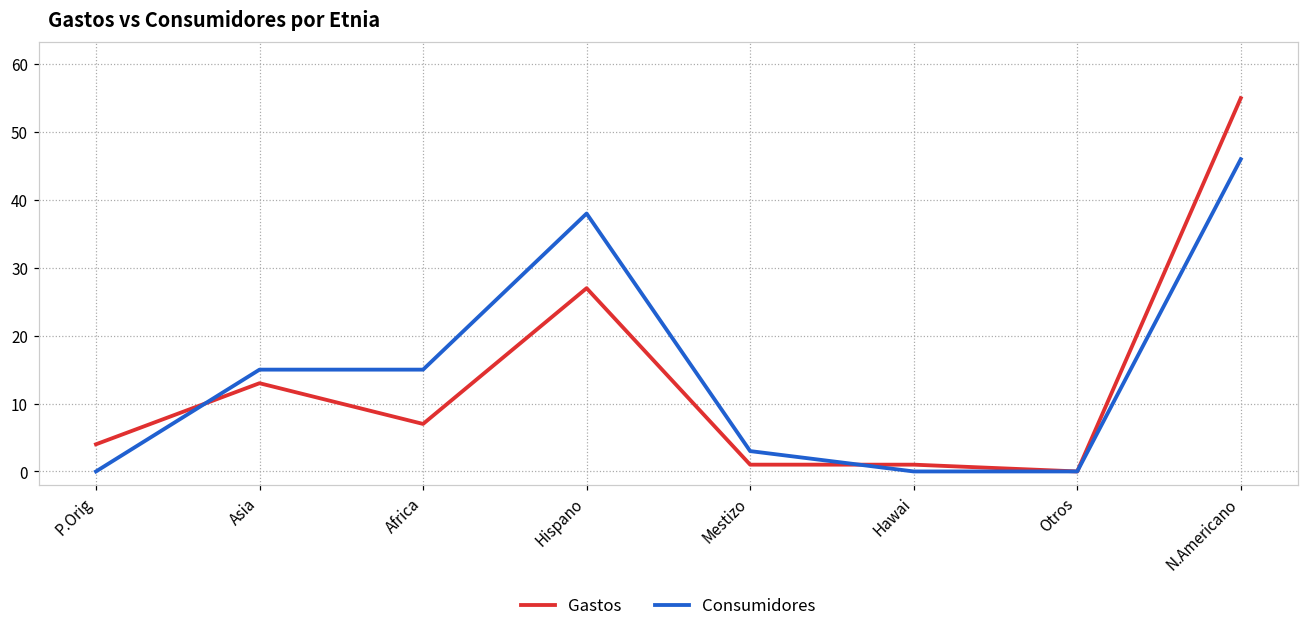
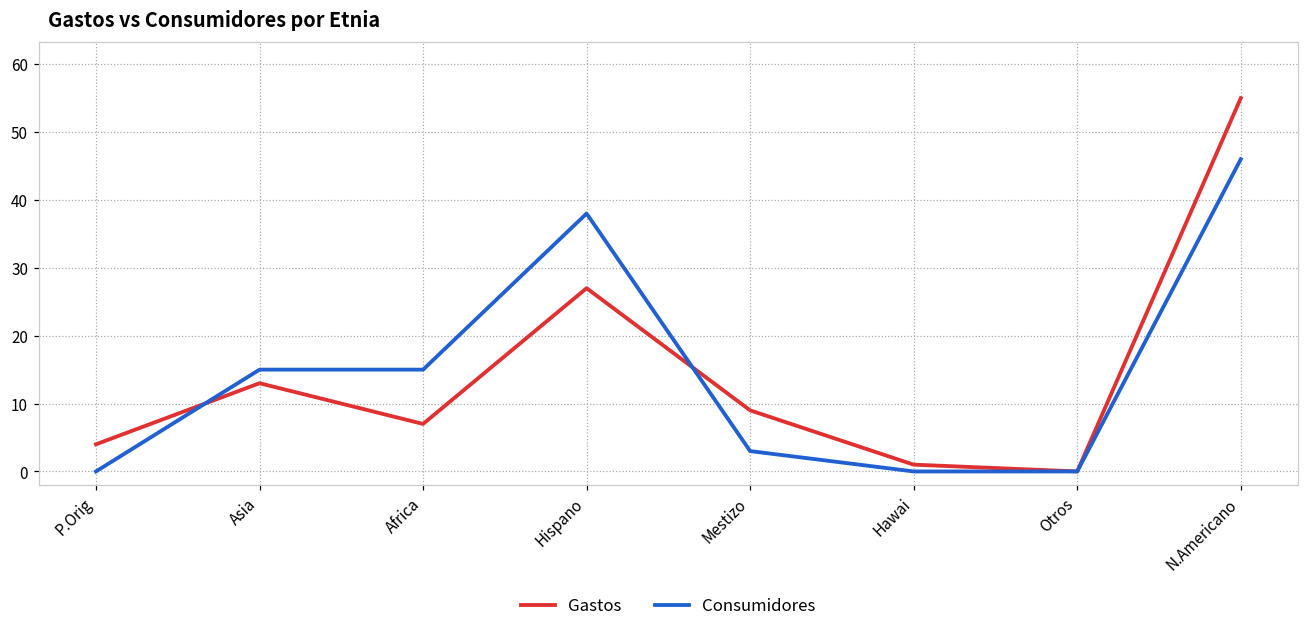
  {
    "Gastos": {
      "P.Orig": 4,
      "Asia": 13,
      "Africa": 7,
      "Hispano": 27,
-     "Mestizo": 1,
+     "Mestizo": 9,
      "Hawai": 1,
      "N.Americano": 55
    },
    "Consumidores": {
      "P.Orig": 0,
      "Asia": 15,
      "Africa": 15,
      "Hispano": 38,
      "Mestizo": 3,
      "Hawai": 0,
      "N.Americano": 46
    }
  }
